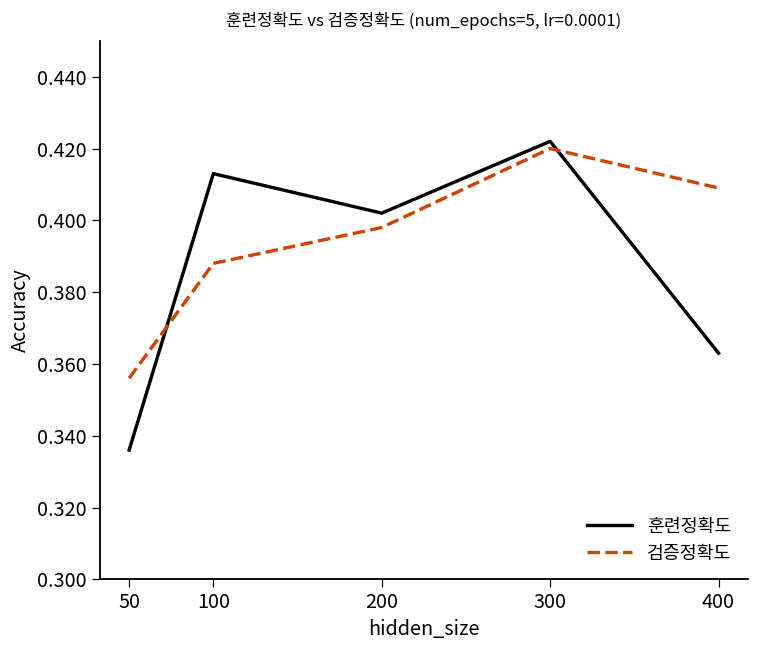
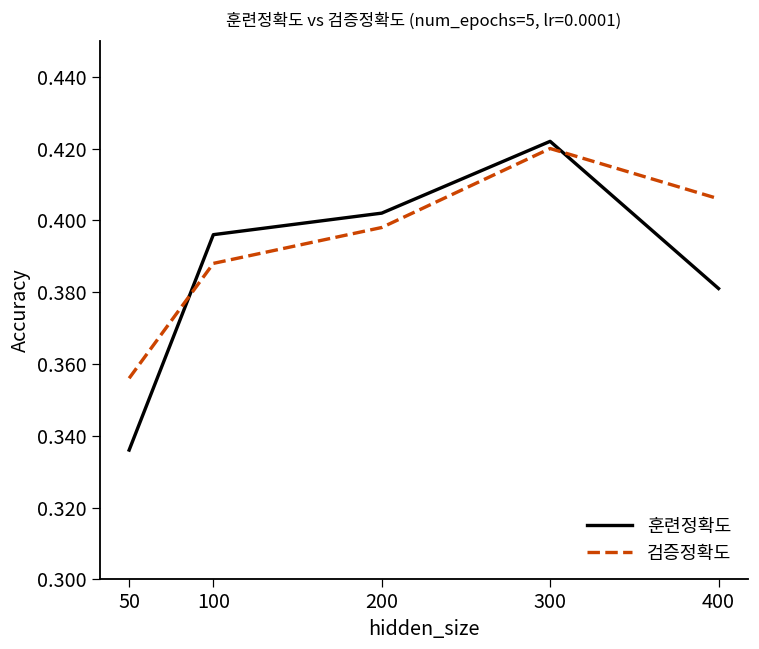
  {
    "훈련정확도": {
      "50": 0.336,
-     "100": 0.413,
+     "100": 0.396,
      "200": 0.402,
      "300": 0.422,
-     "400": 0.363
+     "400": 0.381
    },
    "검증정확도": {
      "50": 0.356,
      "100": 0.388,
      "200": 0.398,
      "300": 0.420,
-     "400": 0.409
+     "400": 0.406
    }
  }
